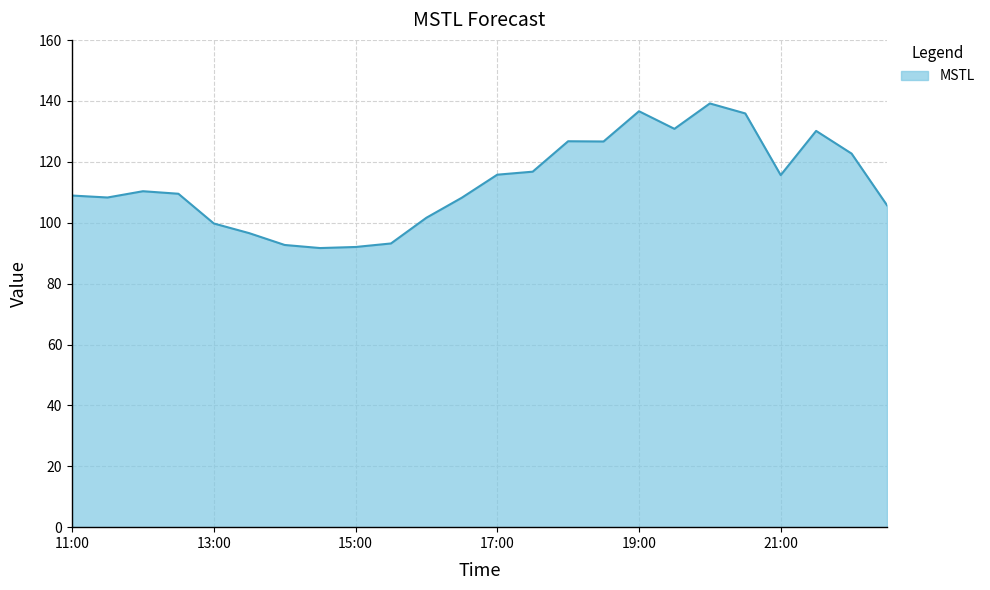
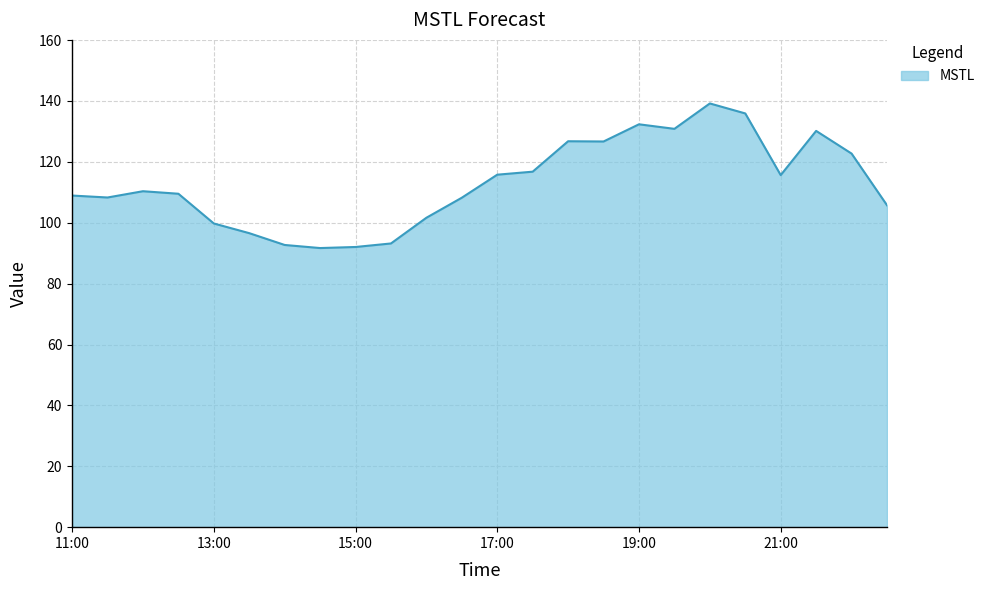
  {
    "11:00": 109,
    "13:00": 100,
    "15:00": 92,
    "17:00": 116,
-   "19:00": 137,
+   "19:00": 132,
    "21:00": 116
  }
